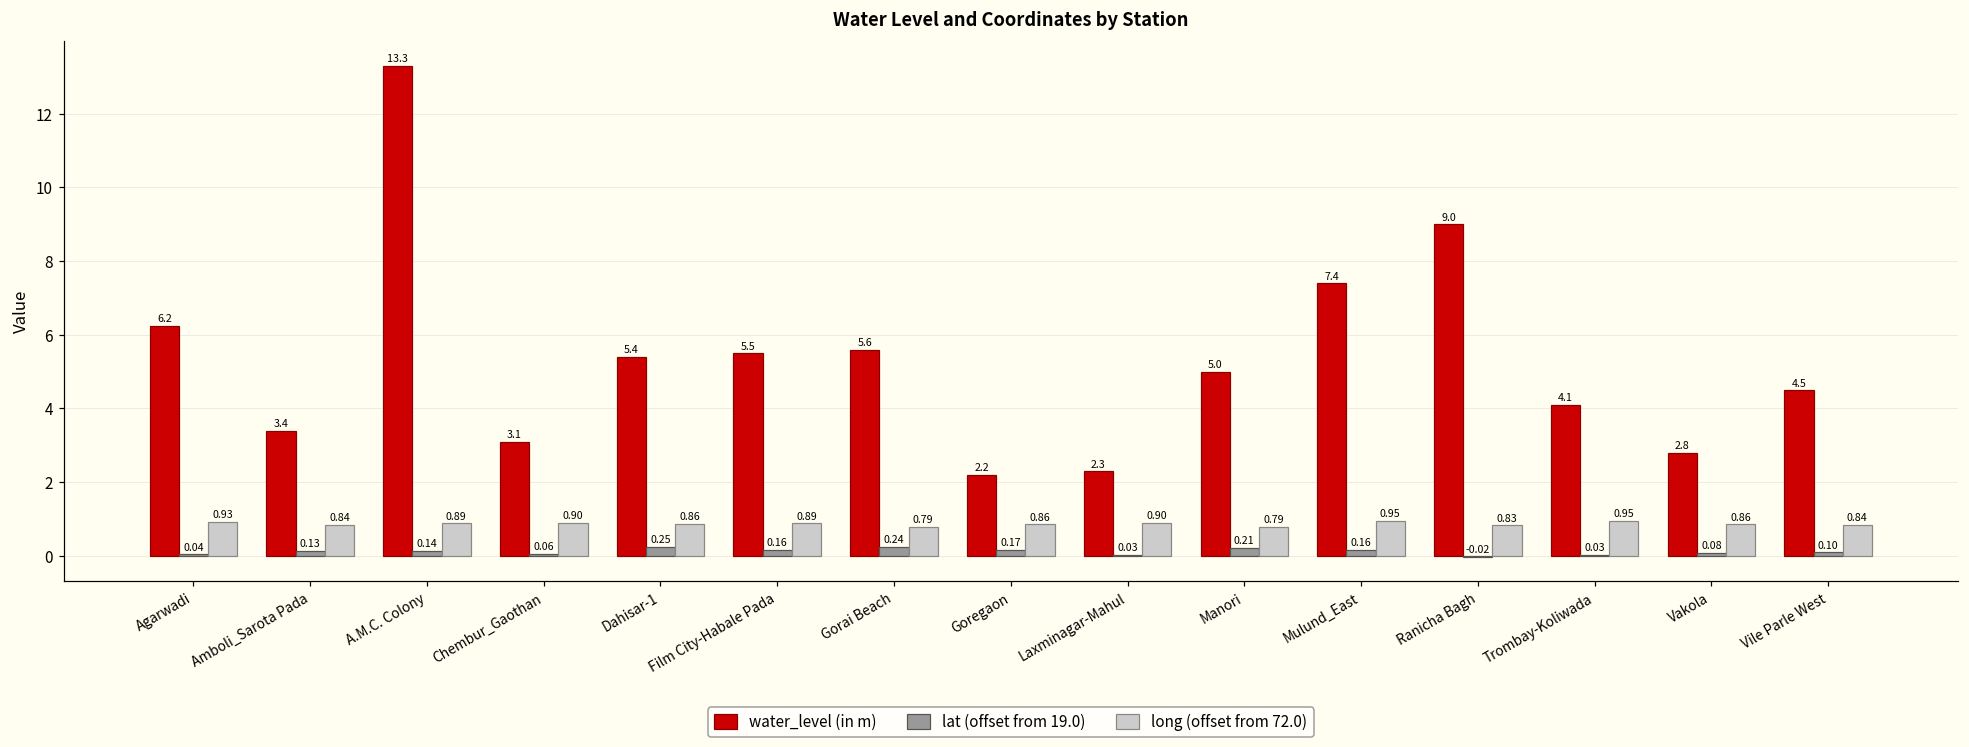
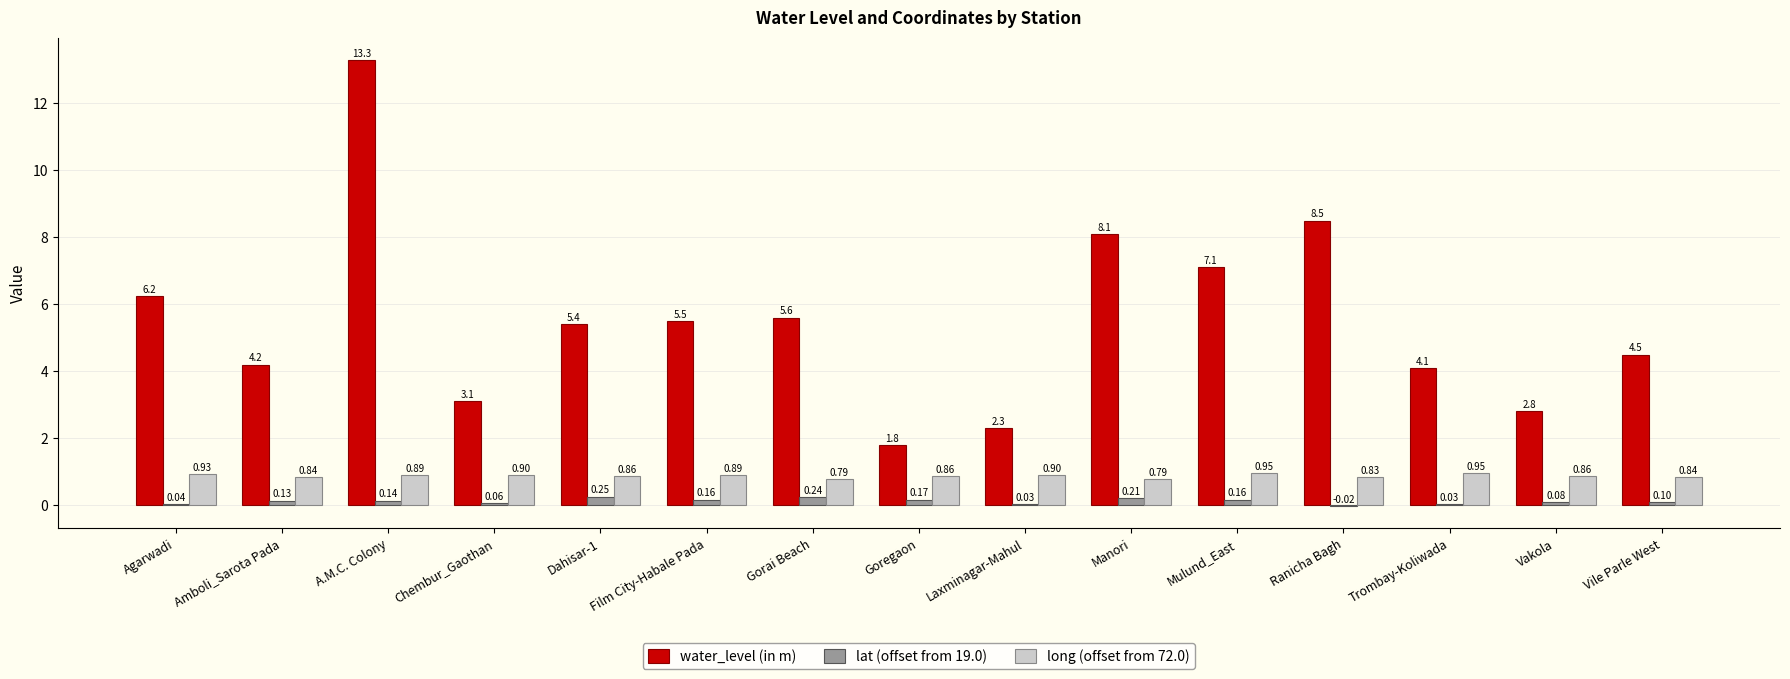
  {
    "water_level (in m)": {
      "Agarwadi": 6.2,
-     "Amboli_Sarota Pada": 3.4,
+     "Amboli_Sarota Pada": 4.2,
      "A.M.C. Colony": 13.3,
      "Chembur_Gaothan": 3.1,
      "Dahisar-1": 5.4,
      "Film City-Habale Pada": 5.5,
      "Gorai Beach": 5.6,
-     "Goregaon": 2.2,
+     "Goregaon": 1.8,
      "Laxminagar-Mahul": 2.3,
-     "Manori": 5.0,
-     "Mulund_East": 7.4,
-     "Ranicha Bagh": 9.0,
+     "Manori": 8.1,
+     "Mulund_East": 7.1,
+     "Ranicha Bagh": 8.5,
      "Trombay-Koliwada": 4.1,
      "Vakola": 2.8,
      "Vile Parle West": 4.5
    },
    "lat (offset from 19.0)": {
      "Agarwadi": 0.04,
      "Amboli_Sarota Pada": 0.13,
      "A.M.C. Colony": 0.14,
      "Chembur_Gaothan": 0.06,
      "Dahisar-1": 0.25,
      "Film City-Habale Pada": 0.16,
      "Gorai Beach": 0.24,
      "Goregaon": 0.17,
      "Laxminagar-Mahul": 0.03,
      "Manori": 0.21,
      "Mulund_East": 0.16,
      "Ranicha Bagh": -0.02,
      "Trombay-Koliwada": 0.03,
      "Vakola": 0.08,
      "Vile Parle West": 0.10
    },
    "long (offset from 72.0)": {
      "Agarwadi": 0.93,
      "Amboli_Sarota Pada": 0.84,
      "A.M.C. Colony": 0.89,
      "Chembur_Gaothan": 0.90,
      "Dahisar-1": 0.86,
      "Film City-Habale Pada": 0.89,
      "Gorai Beach": 0.79,
      "Goregaon": 0.86,
      "Laxminagar-Mahul": 0.90,
      "Manori": 0.79,
      "Mulund_East": 0.95,
      "Ranicha Bagh": 0.83,
      "Trombay-Koliwada": 0.95,
      "Vakola": 0.86,
      "Vile Parle West": 0.84
    }
  }
